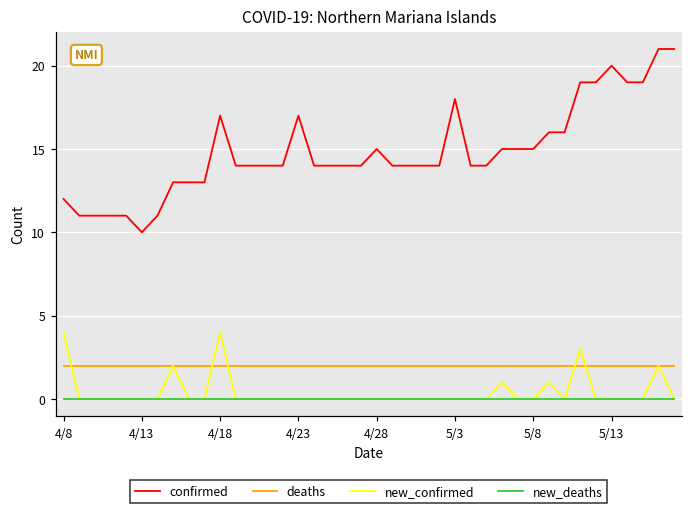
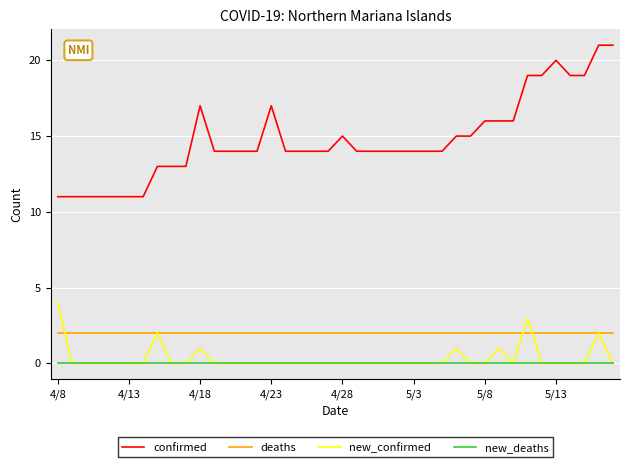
  {
    "confirmed": {
-     "4/8": 12,
-     "4/13": 10,
+     "4/8": 11,
+     "4/13": 11,
      "4/18": 17,
      "4/23": 17,
      "4/28": 15,
-     "5/3": 18,
-     "5/8": 15,
+     "5/3": 14,
+     "5/8": 16,
      "5/13": 20
    },
    "deaths": {
      "4/8": 2,
      "4/13": 2,
      "4/18": 2,
      "4/23": 2,
      "4/28": 2,
      "5/3": 2,
      "5/8": 2,
      "5/13": 2
    },
    "new_confirmed": {
      "4/8": 4,
-     "4/18": 4
+     "4/18": 1
    },
    "new_deaths": {
      "4/8": 0,
      "4/18": 0
    }
  }
